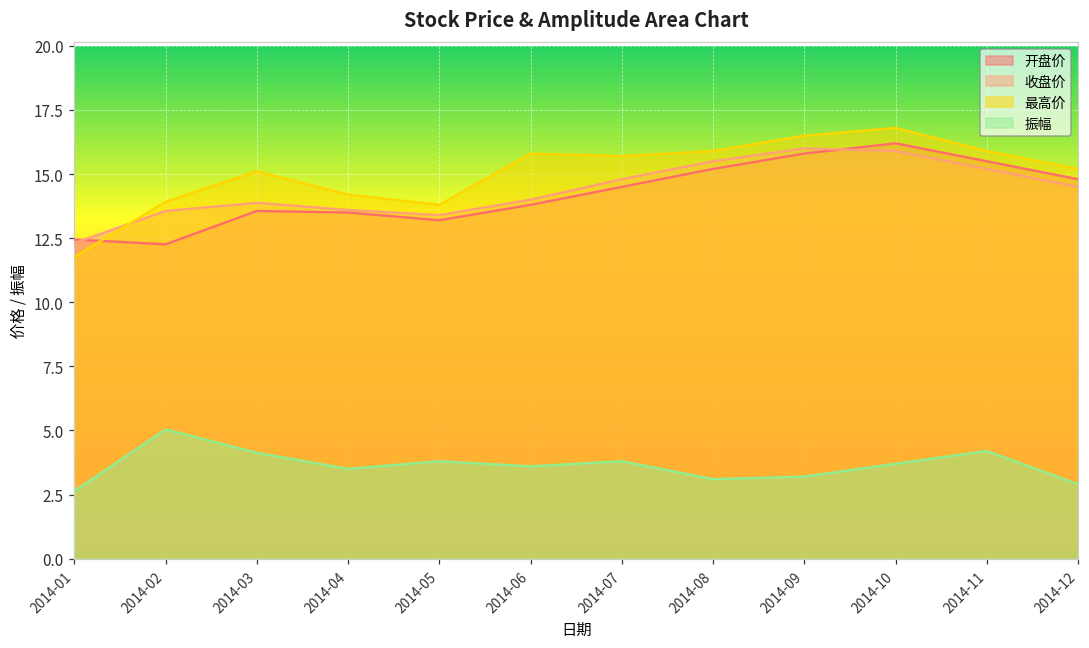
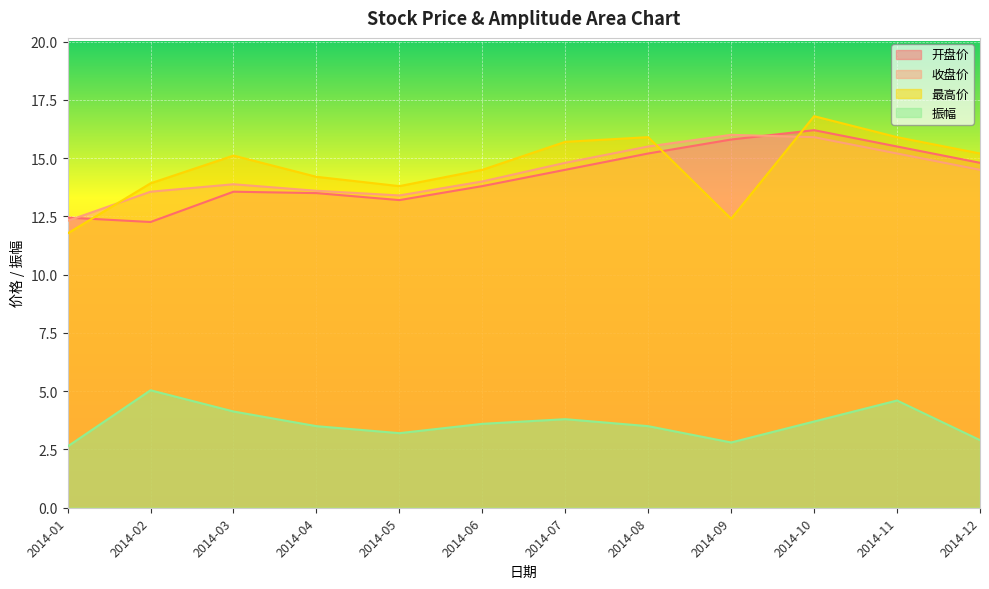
  {
    "最高价": {
      "2014-01": 11.8,
      "2014-02": 13.9,
      "2014-03": 15.1,
      "2014-04": 14.2,
      "2014-05": 13.8,
-     "2014-06": 15.8,
+     "2014-06": 14.5,
      "2014-07": 15.7,
      "2014-08": 15.9,
-     "2014-09": 16.5,
+     "2014-09": 12.4,
      "2014-10": 16.8,
      "2014-11": 15.9,
      "2014-12": 15.2
    },
    "振幅": {
      "2014-01": 2.6,
      "2014-02": 5.0,
      "2014-03": 4.1,
      "2014-04": 3.5,
-     "2014-05": 3.8,
+     "2014-05": 3.2,
      "2014-06": 3.6,
      "2014-07": 3.8,
-     "2014-08": 3.1,
-     "2014-09": 3.2,
+     "2014-08": 3.5,
+     "2014-09": 2.8,
      "2014-10": 3.7,
-     "2014-11": 4.2,
+     "2014-11": 4.6,
      "2014-12": 2.9
    }
  }
